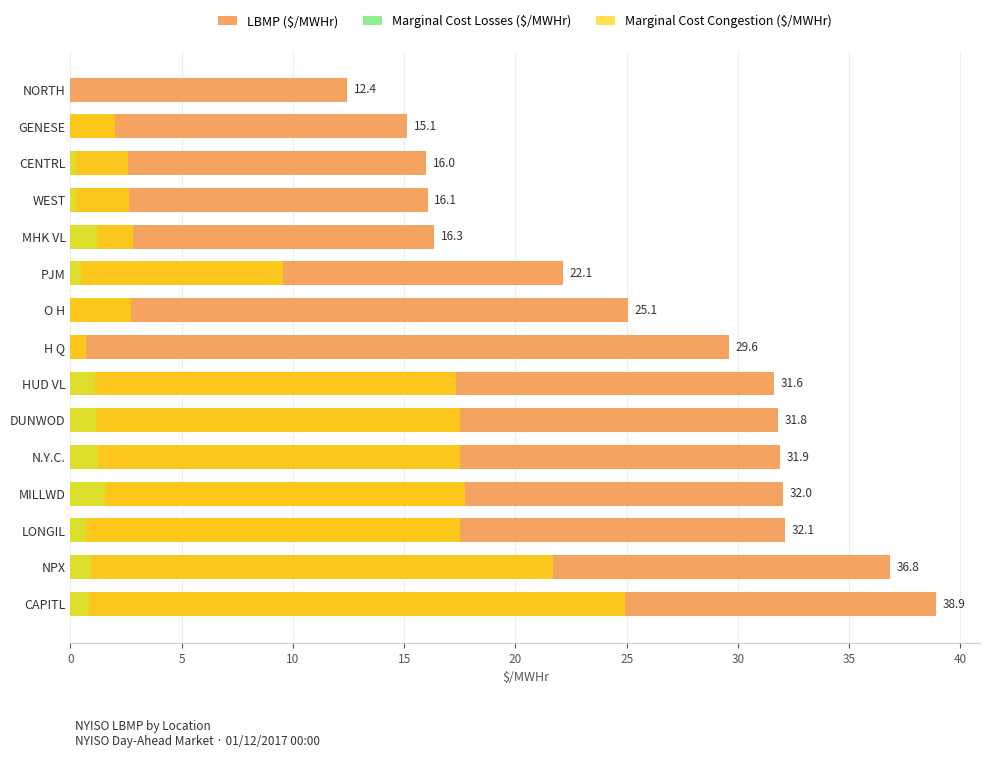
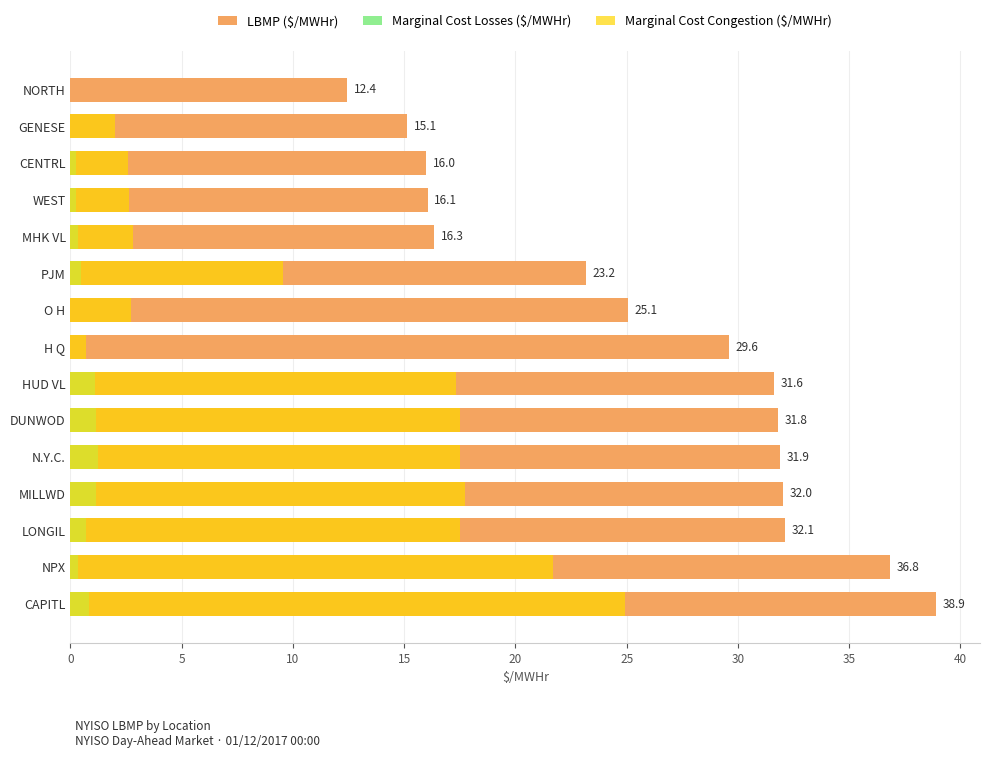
  {
    "LBMP ($/MWHr)": {
      "NORTH": 12.4,
      "GENESE": 15.1,
      "CENTRL": 16.0,
      "WEST": 16.1,
      "MHK VL": 16.3,
-     "PJM": 22.1,
+     "PJM": 23.2,
      "O H": 25.1,
      "H Q": 29.6,
      "HUD VL": 31.6,
      "DUNWOD": 31.8,
      "N.Y.C.": 31.9,
      "MILLWD": 32.0,
      "LONGIL": 32.1,
      "NPX": 36.8,
      "CAPITL": 38.9
    },
    "Marginal Cost Losses ($/MWHr)": {
-     "MHK VL": 1.2,
-     "MILLWD": 1.5,
-     "NPX": 0.9
+     "MHK VL": 0.4,
+     "MILLWD": 1.2,
+     "NPX": 0.4
    },
    "Marginal Cost Congestion ($/MWHr)": {
      "NORTH": 0.0
    }
  }
